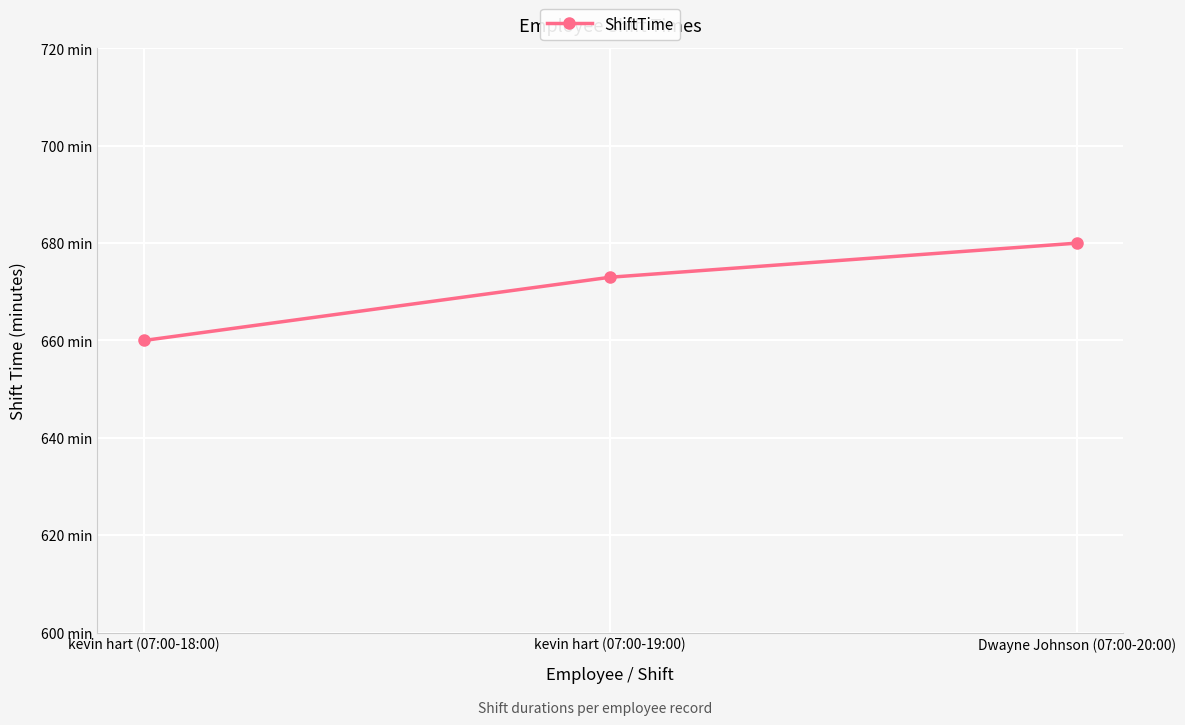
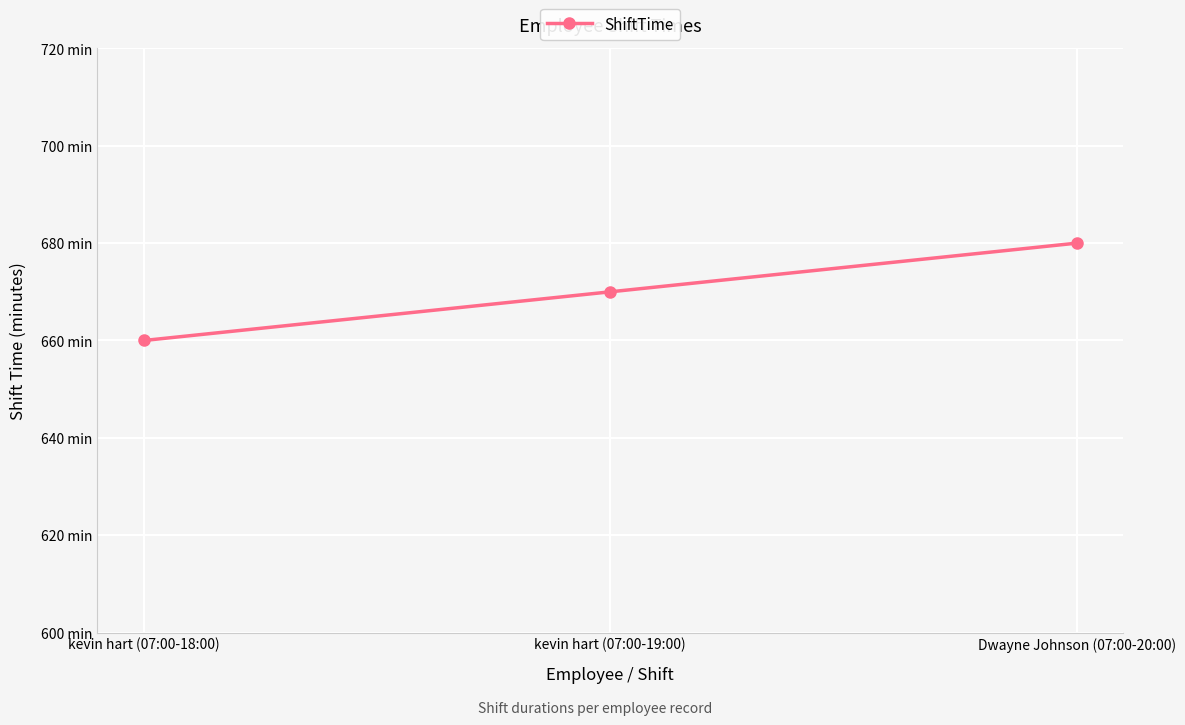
  {
    "kevin hart (07:00-18:00)": "660 min",
-   "kevin hart (07:00-19:00)": "673 min",
+   "kevin hart (07:00-19:00)": "670 min",
    "Dwayne Johnson (07:00-20:00)": "680 min"
  }
